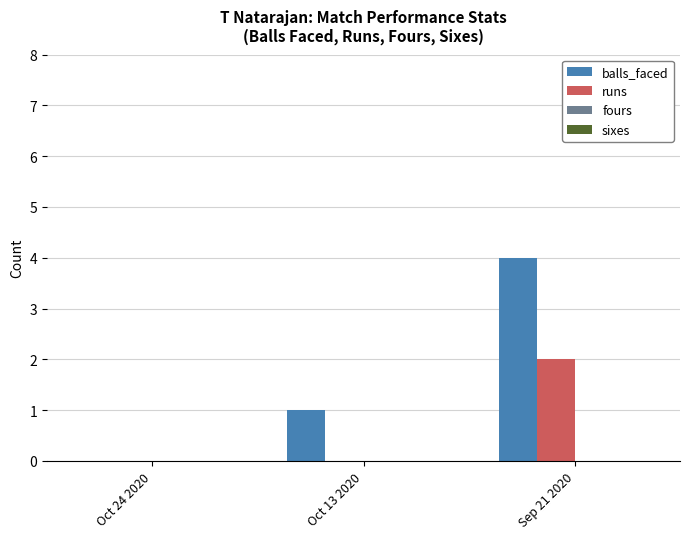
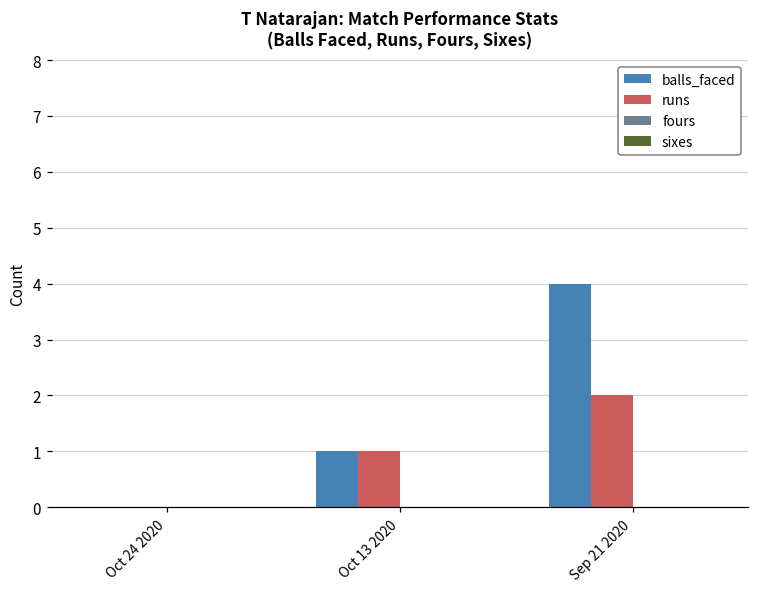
  {
    "runs": {
      "Oct 24 2020": 0,
-     "Oct 13 2020": 0,
+     "Oct 13 2020": 1,
      "Sep 21 2020": 2
    },
    "sixes": {
      "Oct 24 2020": 0,
      "Oct 13 2020": 0,
      "Sep 21 2020": 0
    }
  }
